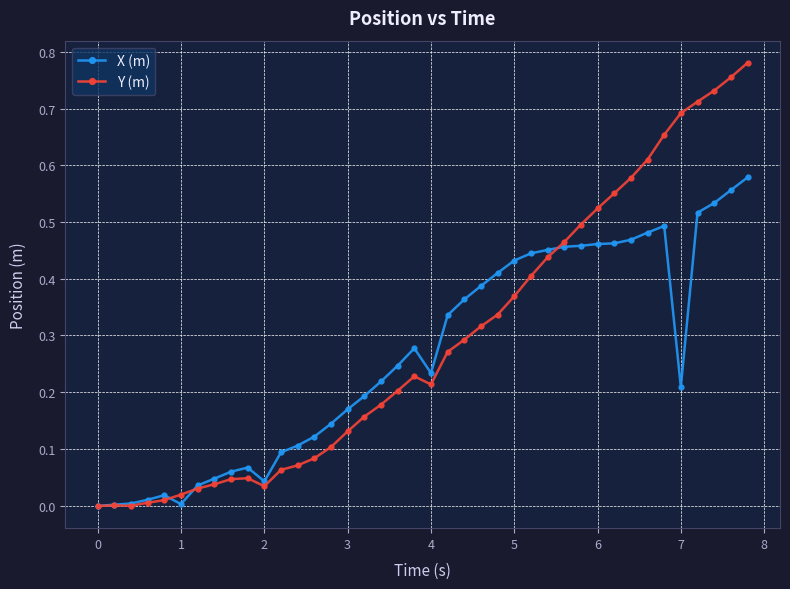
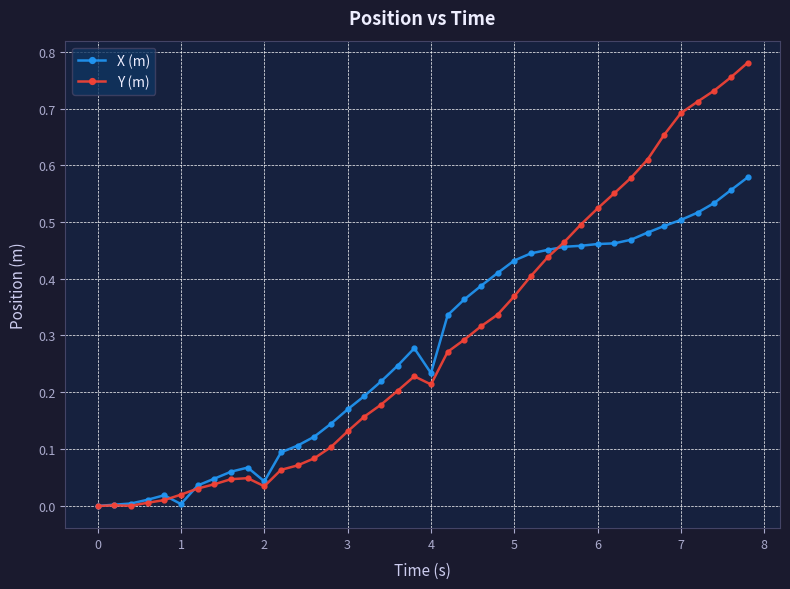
  {
    "X (m)": {
      "1": 0.00,
      "2": 0.04,
      "3": 0.17,
      "4": 0.23,
      "5": 0.43,
      "6": 0.46,
-     "7": 0.21
+     "7": 0.50
    },
    "Y (m)": {
      "1": 0.02,
      "2": 0.03,
      "3": 0.13,
      "4": 0.21,
      "5": 0.37,
      "6": 0.52,
      "7": 0.69
    }
  }
